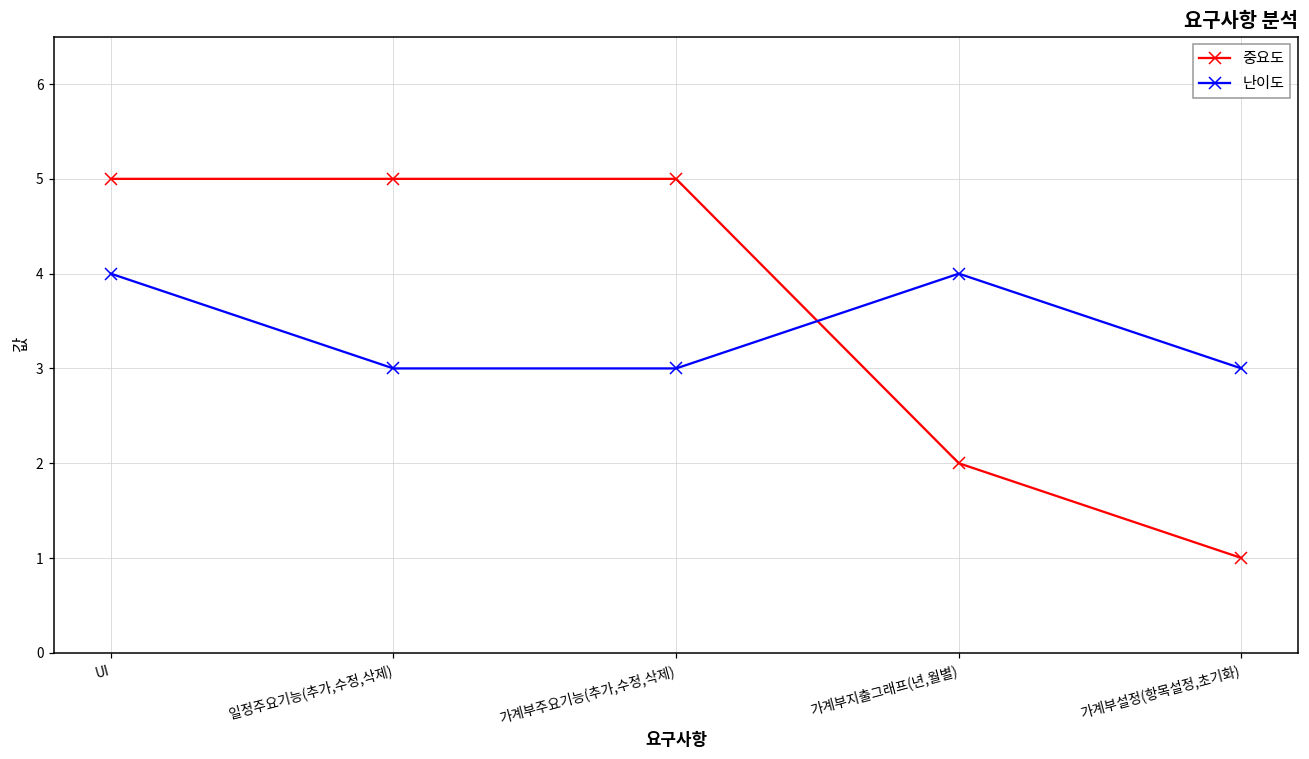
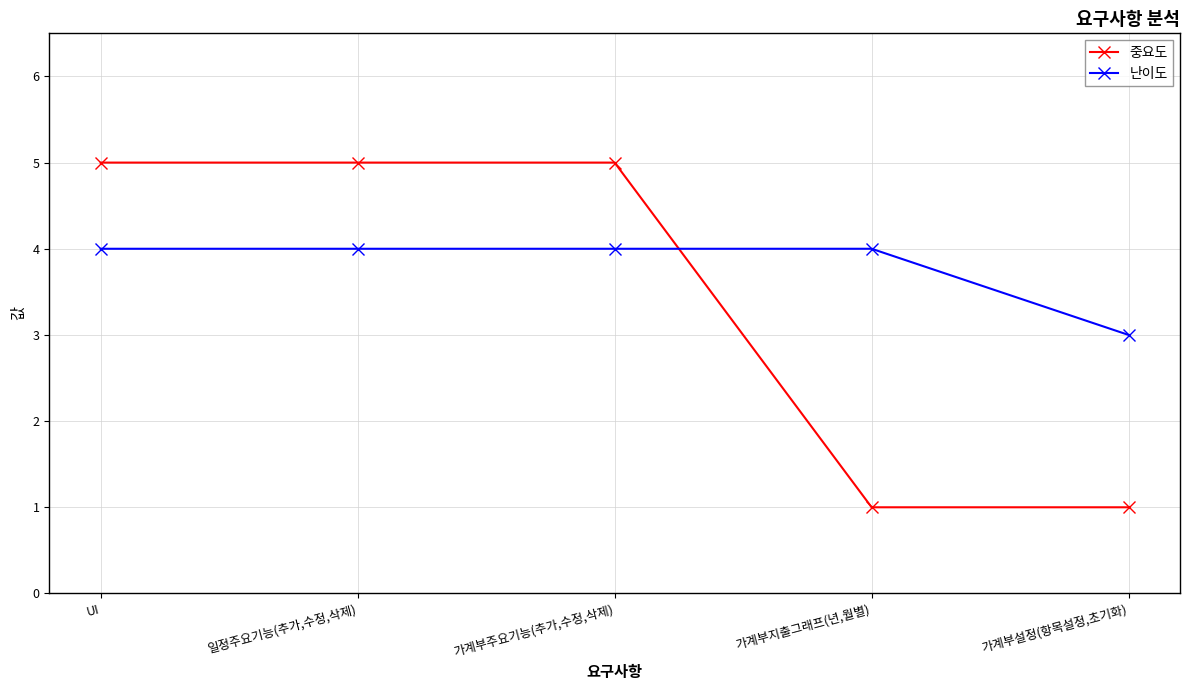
  {
    "중요도": {
      "UI": 5,
      "일정주요기능(추가,수정,삭제)": 5,
      "가계부주요기능(추가,수정,삭제)": 5,
-     "가계부지출그래프(년,월별)": 2,
+     "가계부지출그래프(년,월별)": 1,
      "가계부설정(항목설정,초기화)": 1
    },
    "난이도": {
      "UI": 4,
-     "일정주요기능(추가,수정,삭제)": 3,
-     "가계부주요기능(추가,수정,삭제)": 3,
+     "일정주요기능(추가,수정,삭제)": 4,
+     "가계부주요기능(추가,수정,삭제)": 4,
      "가계부지출그래프(년,월별)": 4,
      "가계부설정(항목설정,초기화)": 3
    }
  }
